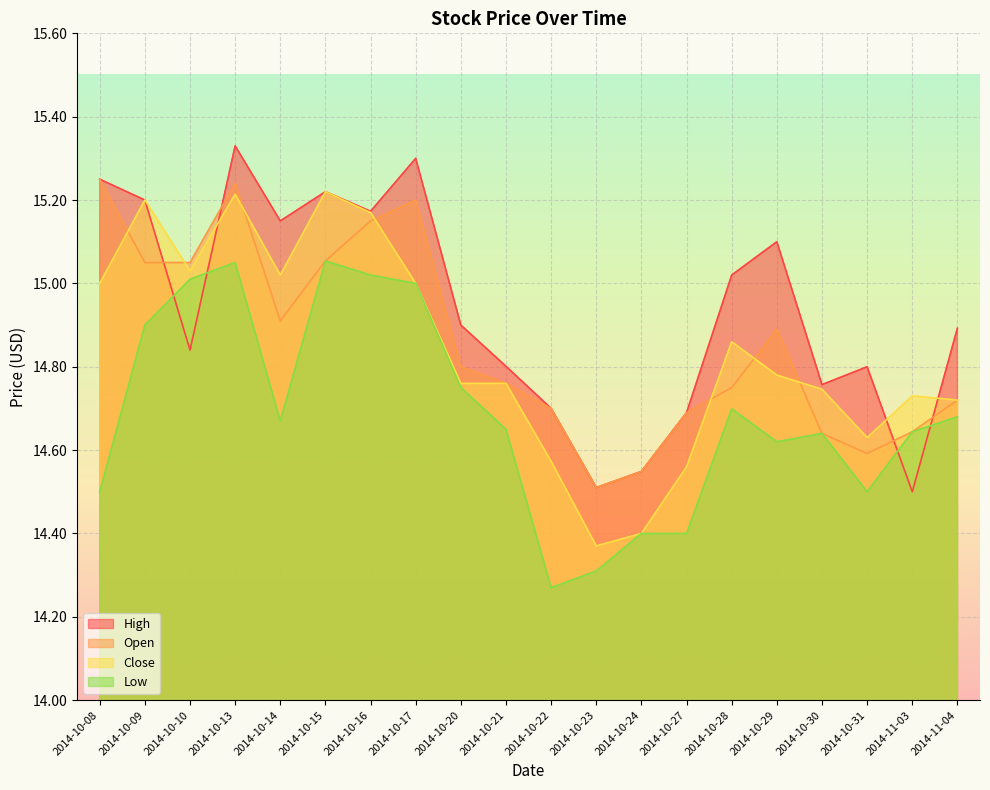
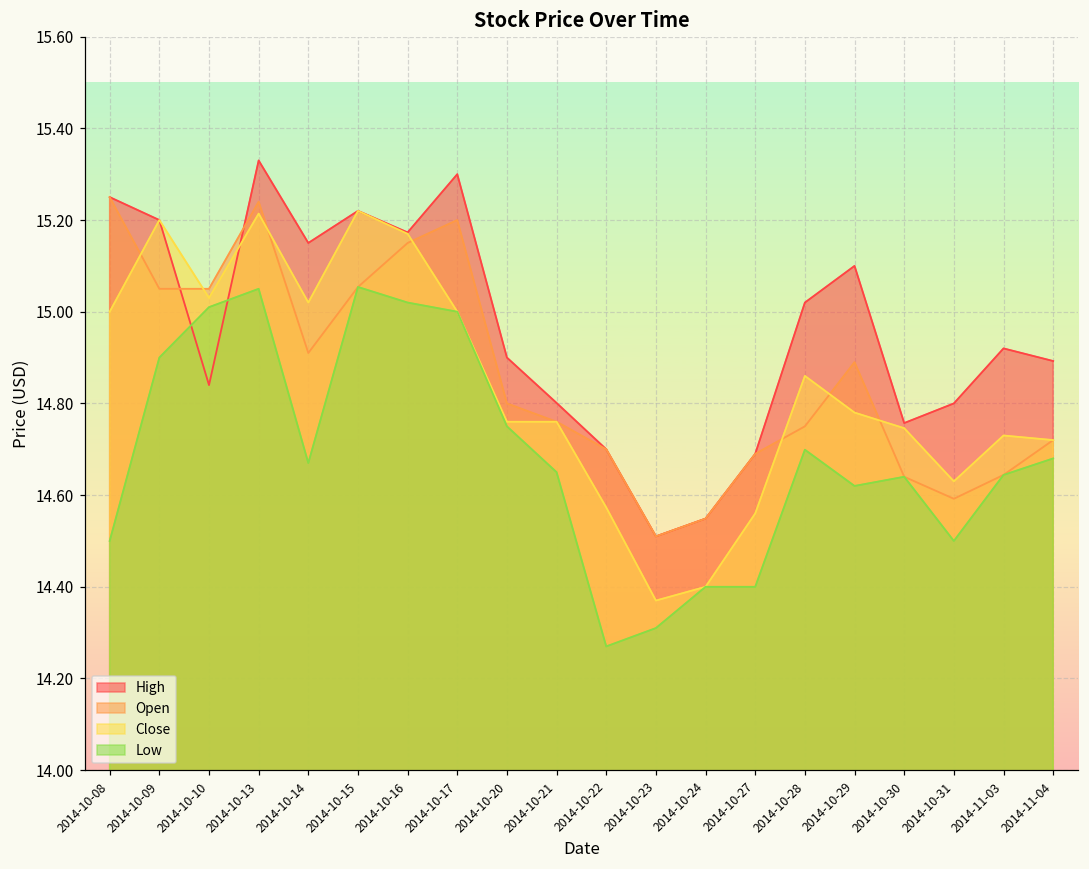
  {
    "High": {
      "2014-10-10": 14.84,
      "2014-10-13": 15.33,
      "2014-10-14": 15.15,
      "2014-10-17": 15.30,
      "2014-10-20": 14.90,
      "2014-10-21": 14.80,
      "2014-10-28": 15.02,
      "2014-10-29": 15.10,
      "2014-10-30": 14.76,
      "2014-10-31": 14.80,
-     "2014-11-03": 14.50,
+     "2014-11-03": 14.92,
      "2014-11-04": 14.89
    },
    "Low": {
      "2014-10-08": 14.50,
      "2014-10-09": 14.90,
      "2014-10-10": 15.01,
      "2014-10-13": 15.05,
      "2014-10-14": 14.67,
      "2014-10-16": 15.02,
      "2014-10-20": 14.75,
      "2014-10-21": 14.65,
      "2014-10-22": 14.27,
      "2014-10-23": 14.31,
      "2014-10-27": 14.40,
      "2014-10-28": 14.70,
      "2014-10-29": 14.62,
      "2014-10-31": 14.50,
      "2014-11-04": 14.68
    }
  }
